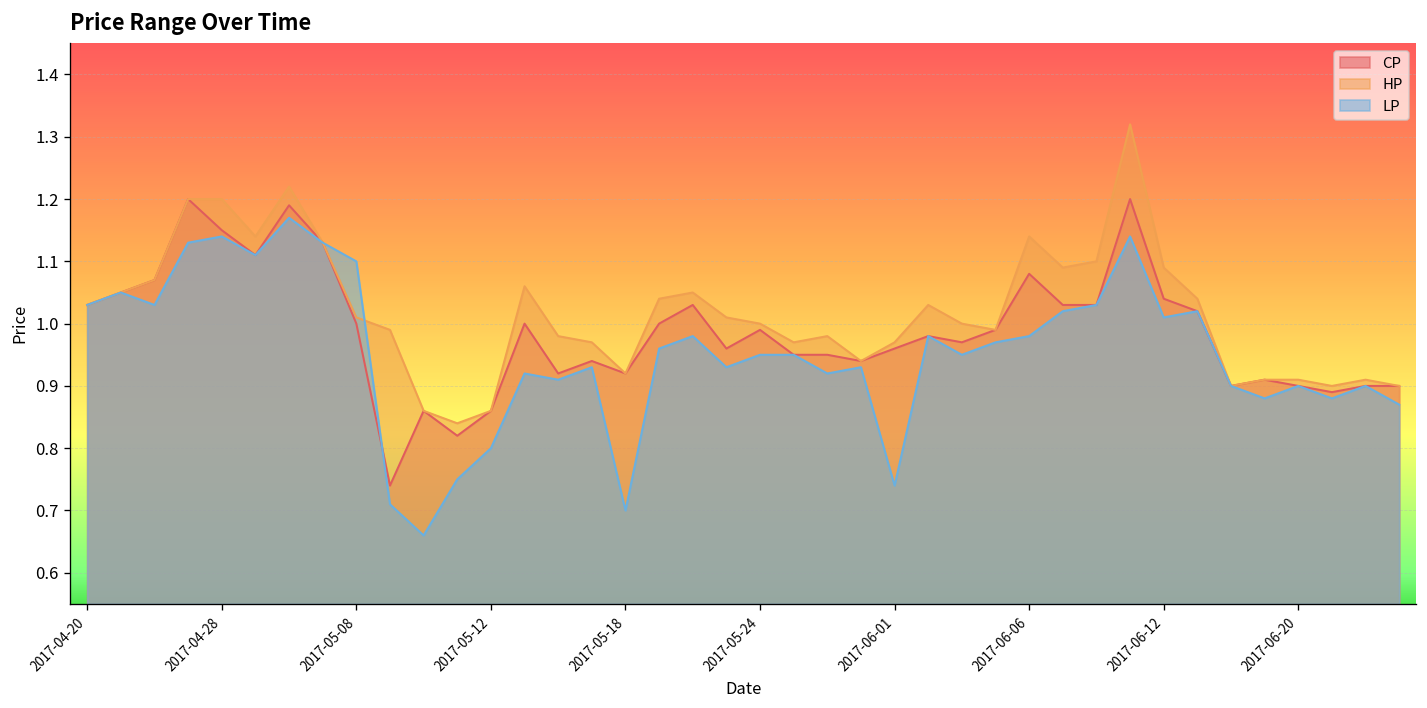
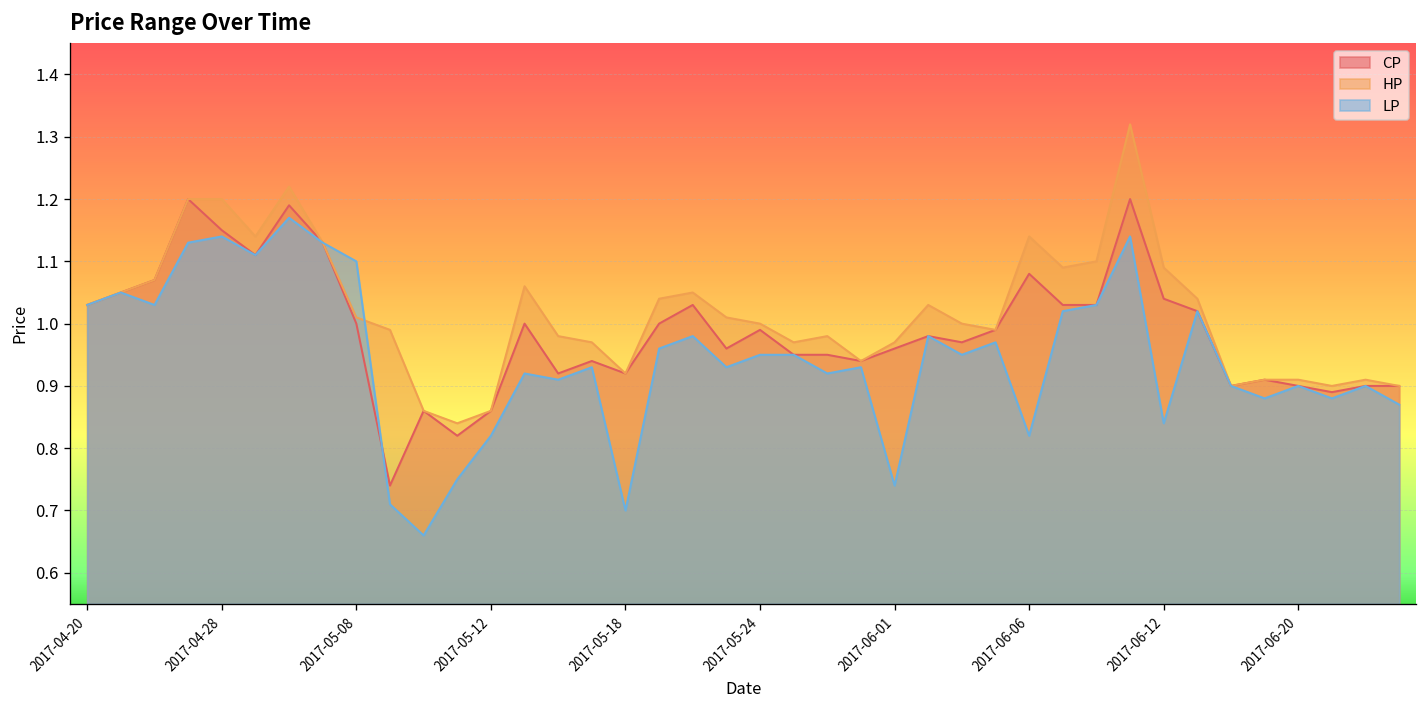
  {
    "LP": {
      "2017-04-28": 1.14,
      "2017-05-08": 1.10,
-     "2017-05-12": 0.80,
+     "2017-05-12": 0.82,
      "2017-05-18": 0.70,
      "2017-05-24": 0.95,
      "2017-06-01": 0.74,
-     "2017-06-06": 0.98,
-     "2017-06-12": 1.01
+     "2017-06-06": 0.82,
+     "2017-06-12": 0.84
    }
  }
